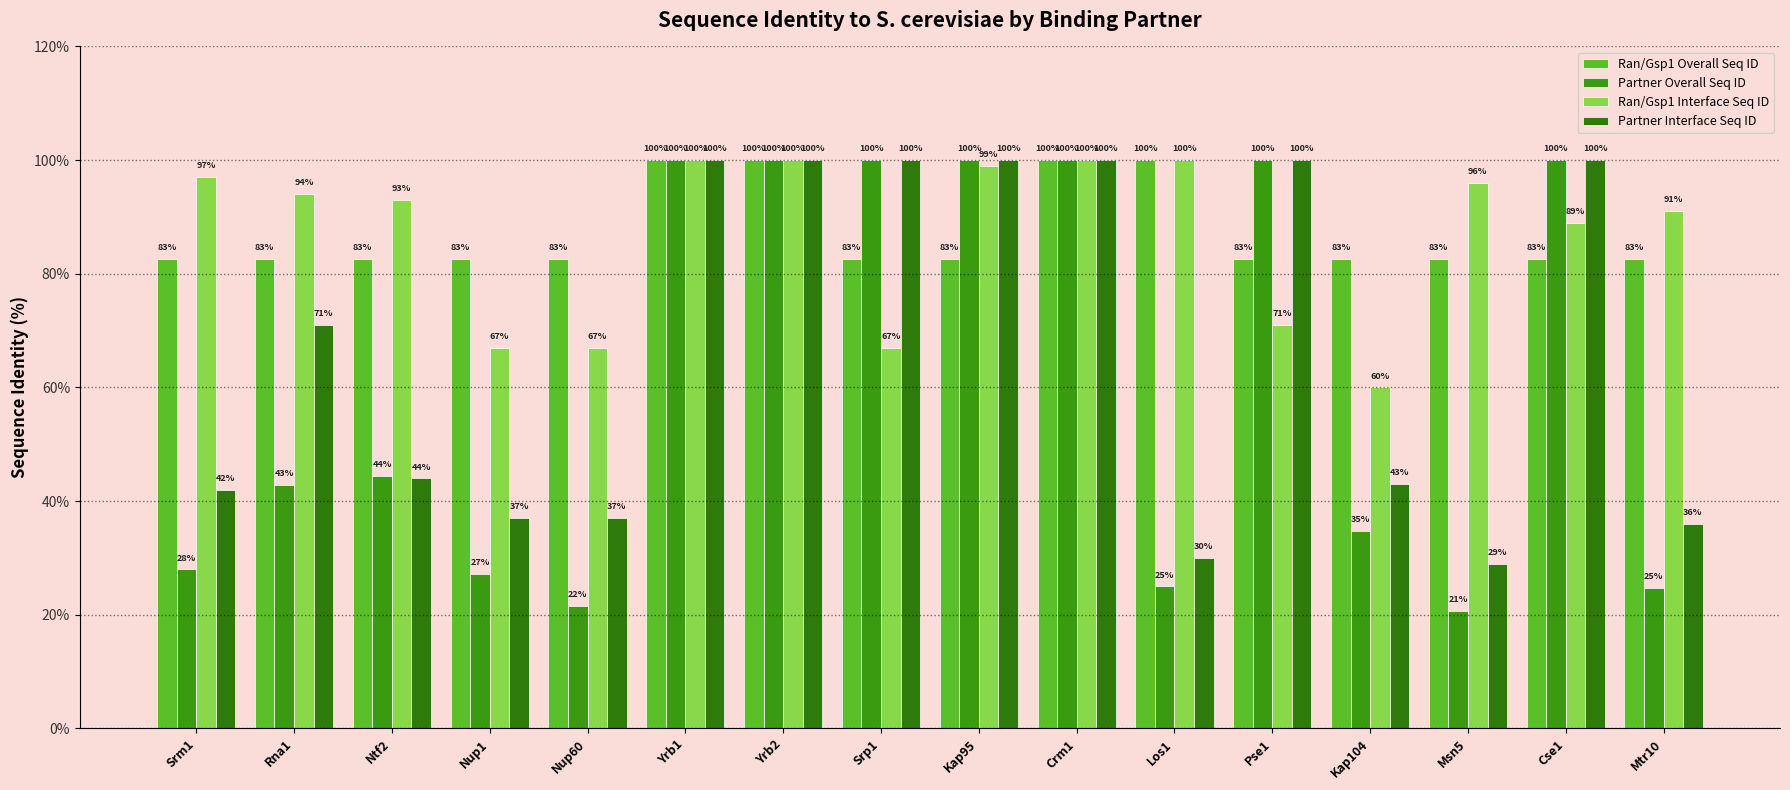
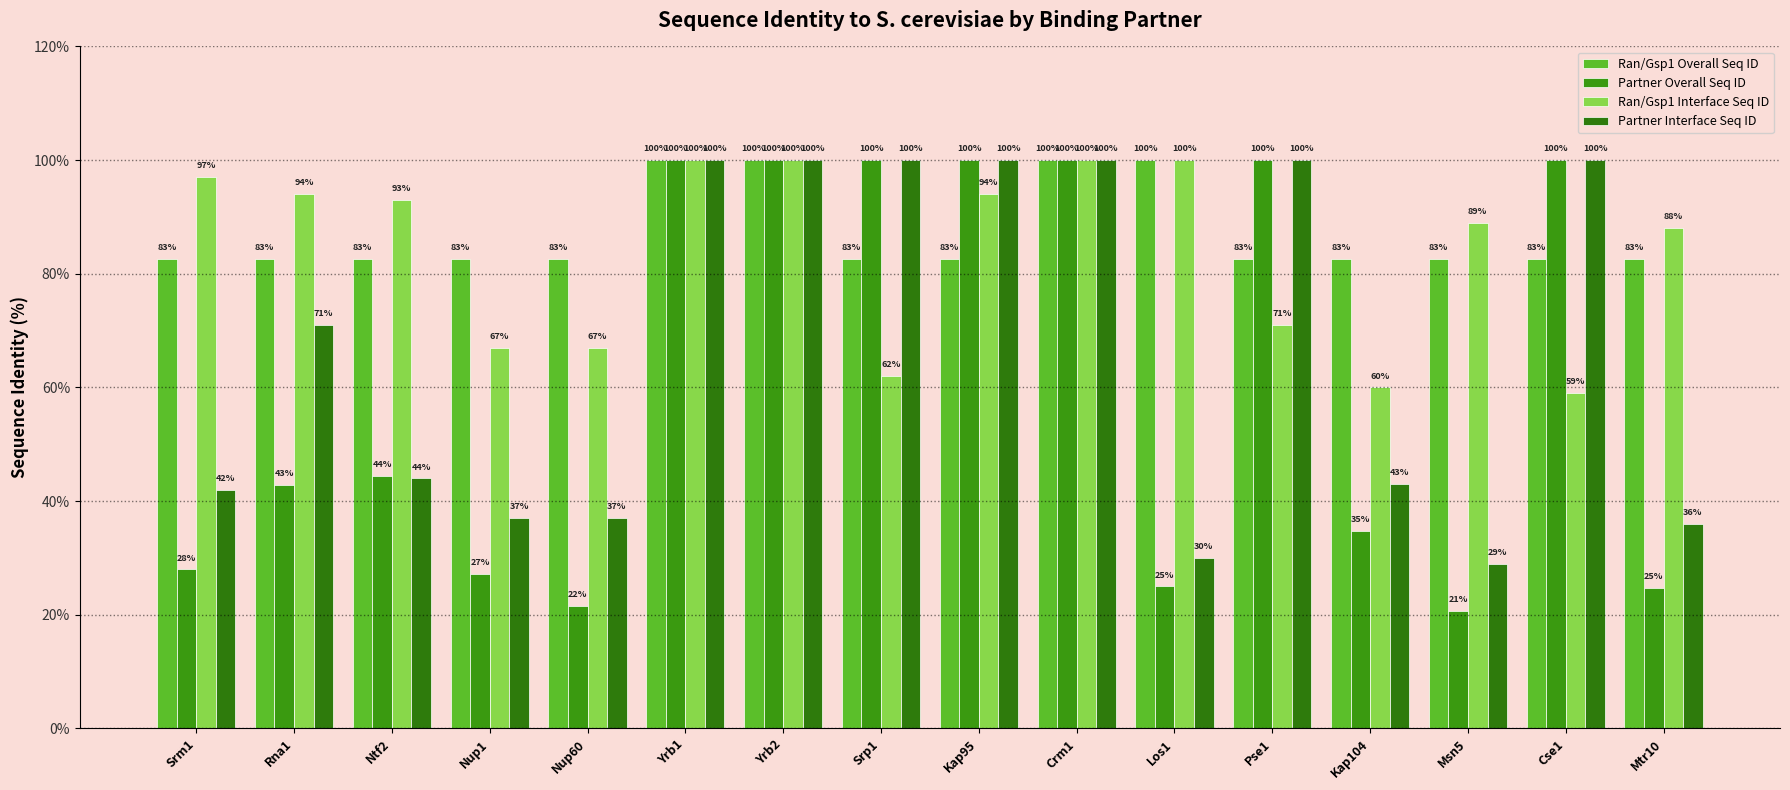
  {
    "Ran/Gsp1 Interface Seq ID": {
      "Srm1": "97%",
      "Rna1": "94%",
      "Ntf2": "93%",
      "Nup1": "67%",
      "Nup60": "67%",
-     "Srp1": "67%",
-     "Kap95": "99%",
+     "Srp1": "62%",
+     "Kap95": "94%",
      "Los1": "100%",
      "Pse1": "71%",
      "Kap104": "60%",
-     "Msn5": "96%",
-     "Cse1": "89%",
-     "Mtr10": "91%"
+     "Msn5": "89%",
+     "Cse1": "59%",
+     "Mtr10": "88%"
    }
  }
